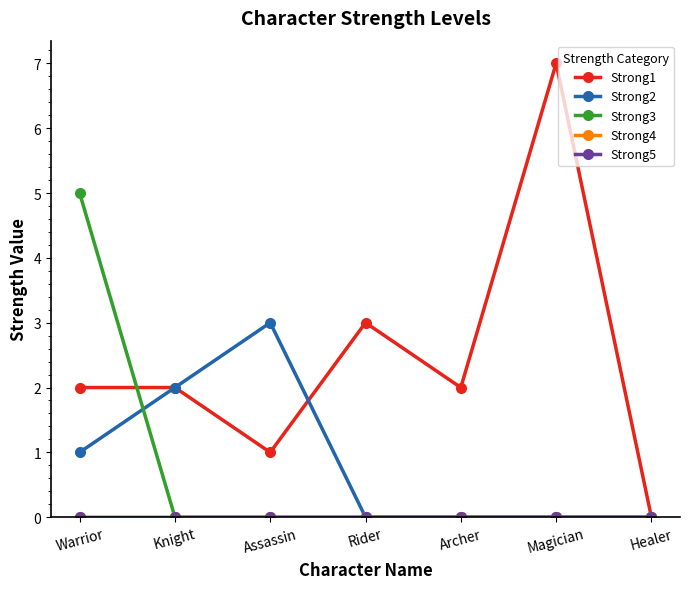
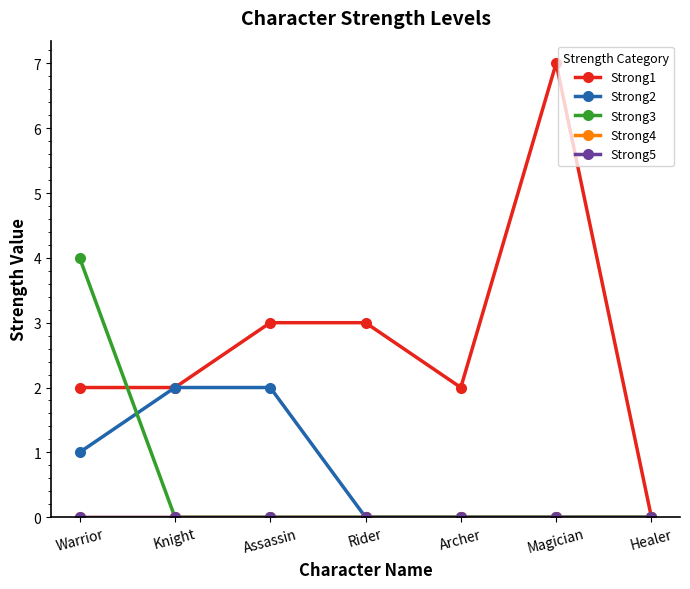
  {
    "Strong1": {
      "Warrior": 2,
-     "Assassin": 1,
+     "Assassin": 3,
      "Rider": 3,
      "Archer": 2,
      "Magician": 7
    },
    "Strong2": {
      "Warrior": 1,
-     "Assassin": 3
+     "Assassin": 2
    },
    "Strong3": {
-     "Warrior": 5
+     "Warrior": 4
    },
    "Strong5": {
      "Warrior": 0
    }
  }
